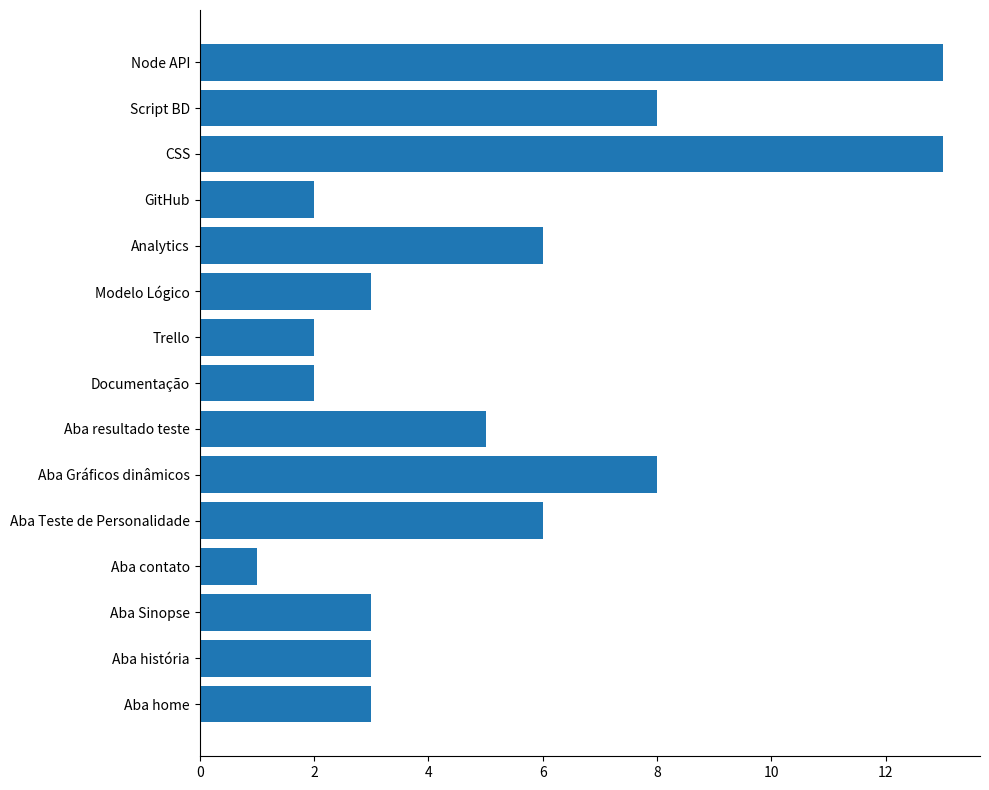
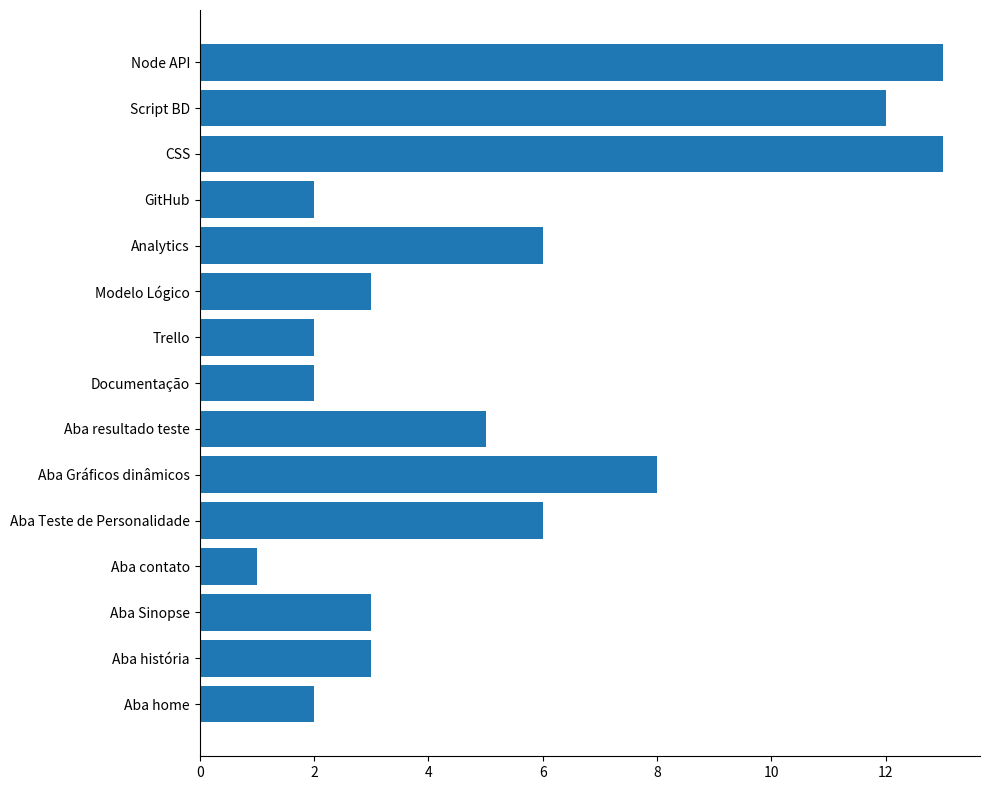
  {
    "Node API": 13,
-   "Script BD": 8,
+   "Script BD": 12,
    "CSS": 13,
    "GitHub": 2,
    "Analytics": 6,
    "Modelo Lógico": 3,
    "Trello": 2,
    "Documentação": 2,
    "Aba resultado teste": 5,
    "Aba Gráficos dinâmicos": 8,
    "Aba Teste de Personalidade": 6,
    "Aba contato": 1,
    "Aba Sinopse": 3,
    "Aba história": 3,
-   "Aba home": 3
+   "Aba home": 2
  }
